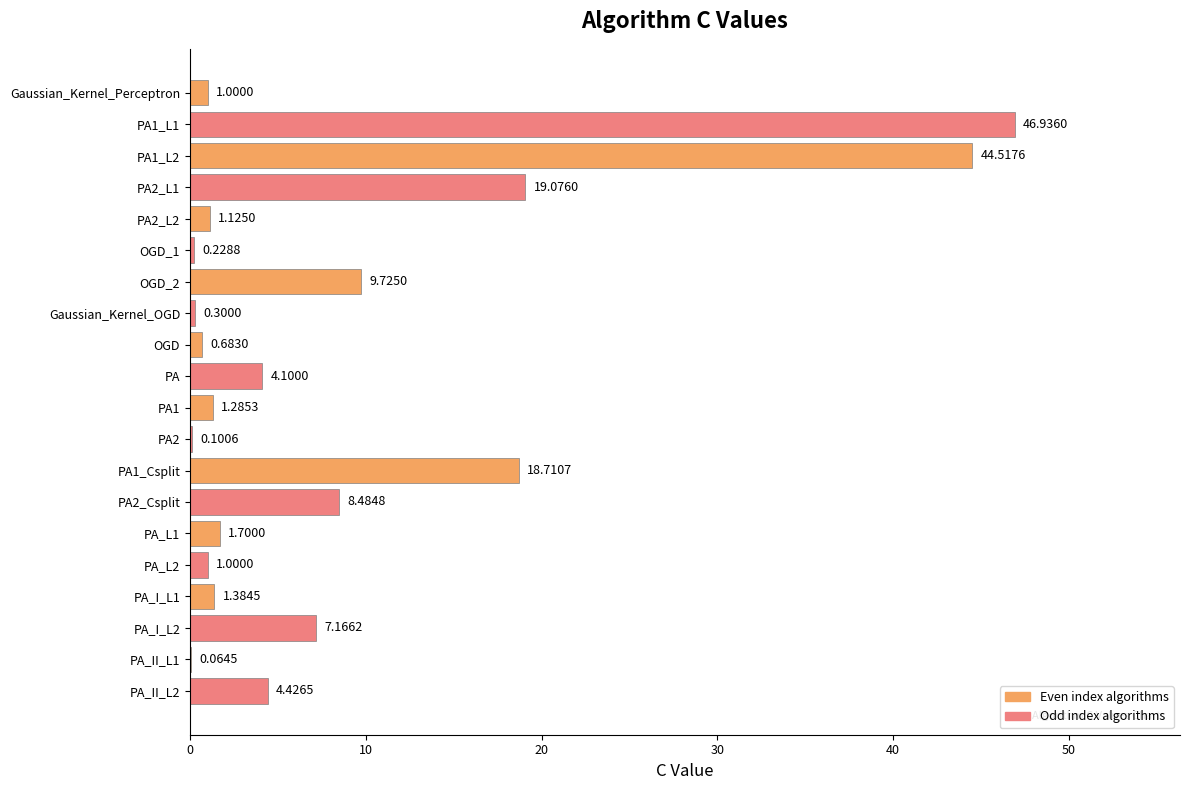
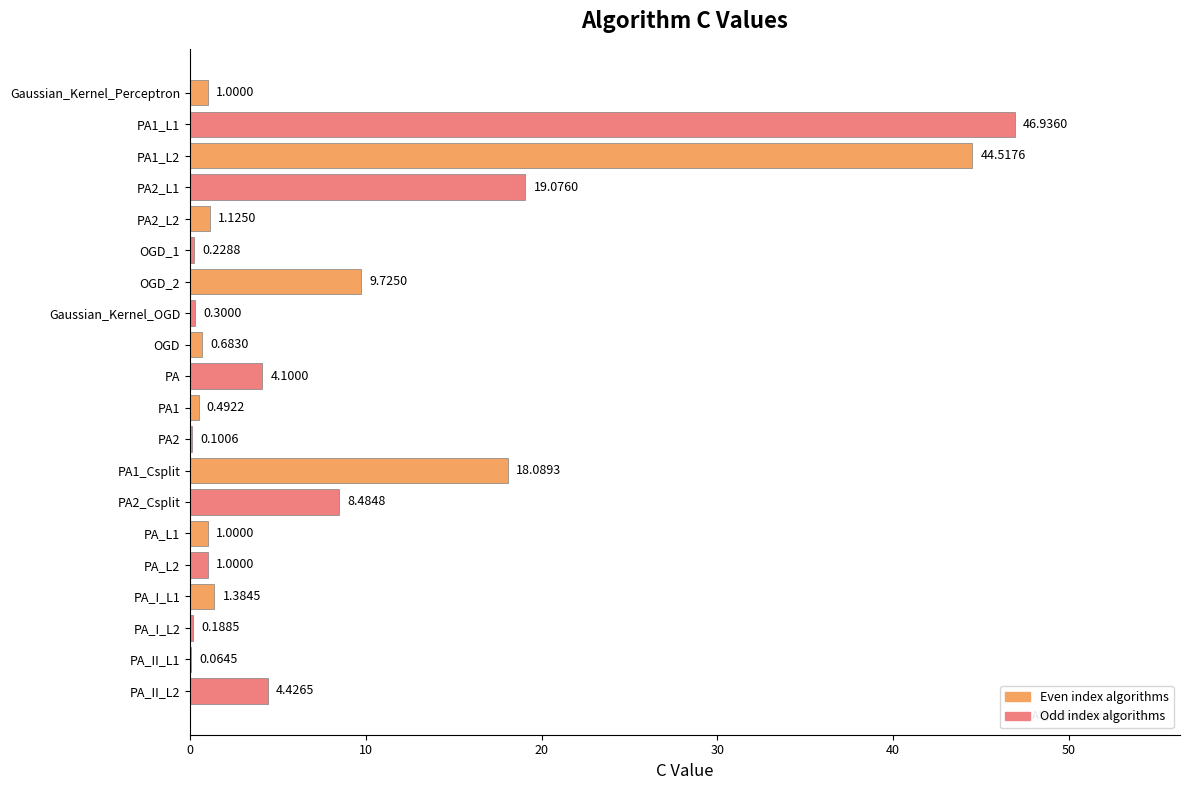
  {
    "Gaussian_Kernel_Perceptron": 1.0000,
    "PA1_L1": 46.9360,
    "PA1_L2": 44.5176,
    "PA2_L1": 19.0760,
    "PA2_L2": 1.1250,
    "OGD_1": 0.2288,
    "OGD_2": 9.7250,
    "Gaussian_Kernel_OGD": 0.3000,
    "OGD": 0.6830,
    "PA": 4.1000,
-   "PA1": 1.2853,
+   "PA1": 0.4922,
    "PA2": 0.1006,
-   "PA1_Csplit": 18.7107,
+   "PA1_Csplit": 18.0893,
    "PA2_Csplit": 8.4848,
-   "PA_L1": 1.7000,
+   "PA_L1": 1.0000,
    "PA_L2": 1.0000,
    "PA_I_L1": 1.3845,
-   "PA_I_L2": 7.1662,
+   "PA_I_L2": 0.1885,
    "PA_II_L1": 0.0645,
    "PA_II_L2": 4.4265
  }
